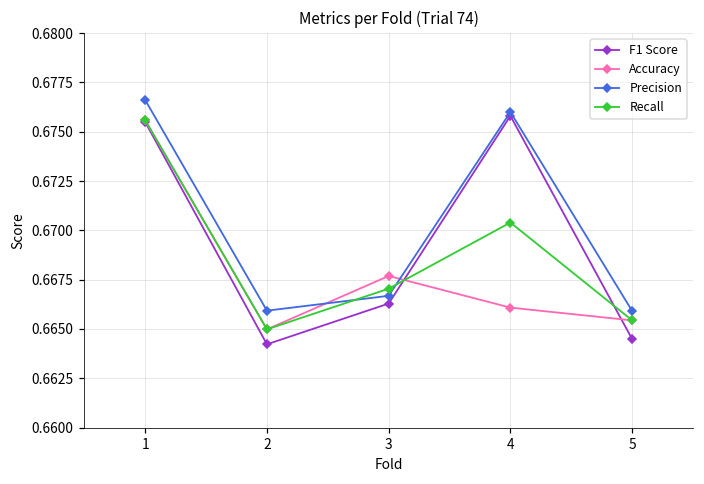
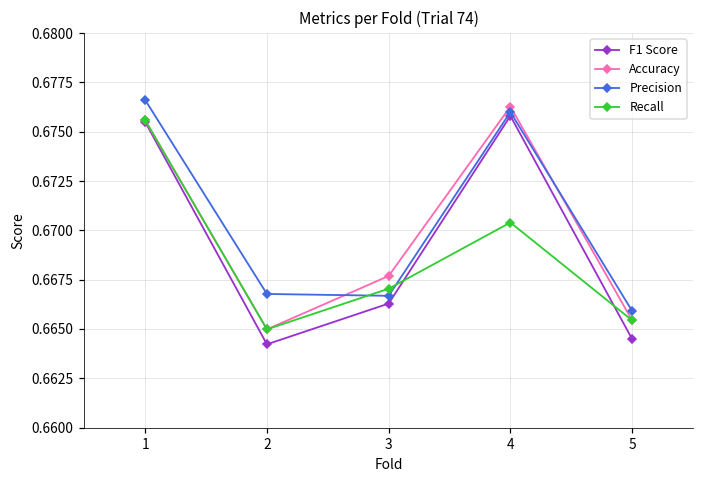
  {
    "F1 Score": {
      "2": 0.6642,
      "3": 0.6663,
      "4": 0.6758,
      "5": 0.6645
    },
    "Accuracy": {
      "3": 0.6677,
-     "4": 0.6661
+     "4": 0.6763
    },
    "Precision": {
      "1": 0.6766,
-     "2": 0.6659,
+     "2": 0.6668,
      "3": 0.6667,
      "4": 0.6760,
      "5": 0.6659
    },
    "Recall": {
      "3": 0.6670,
      "4": 0.6704
    }
  }
